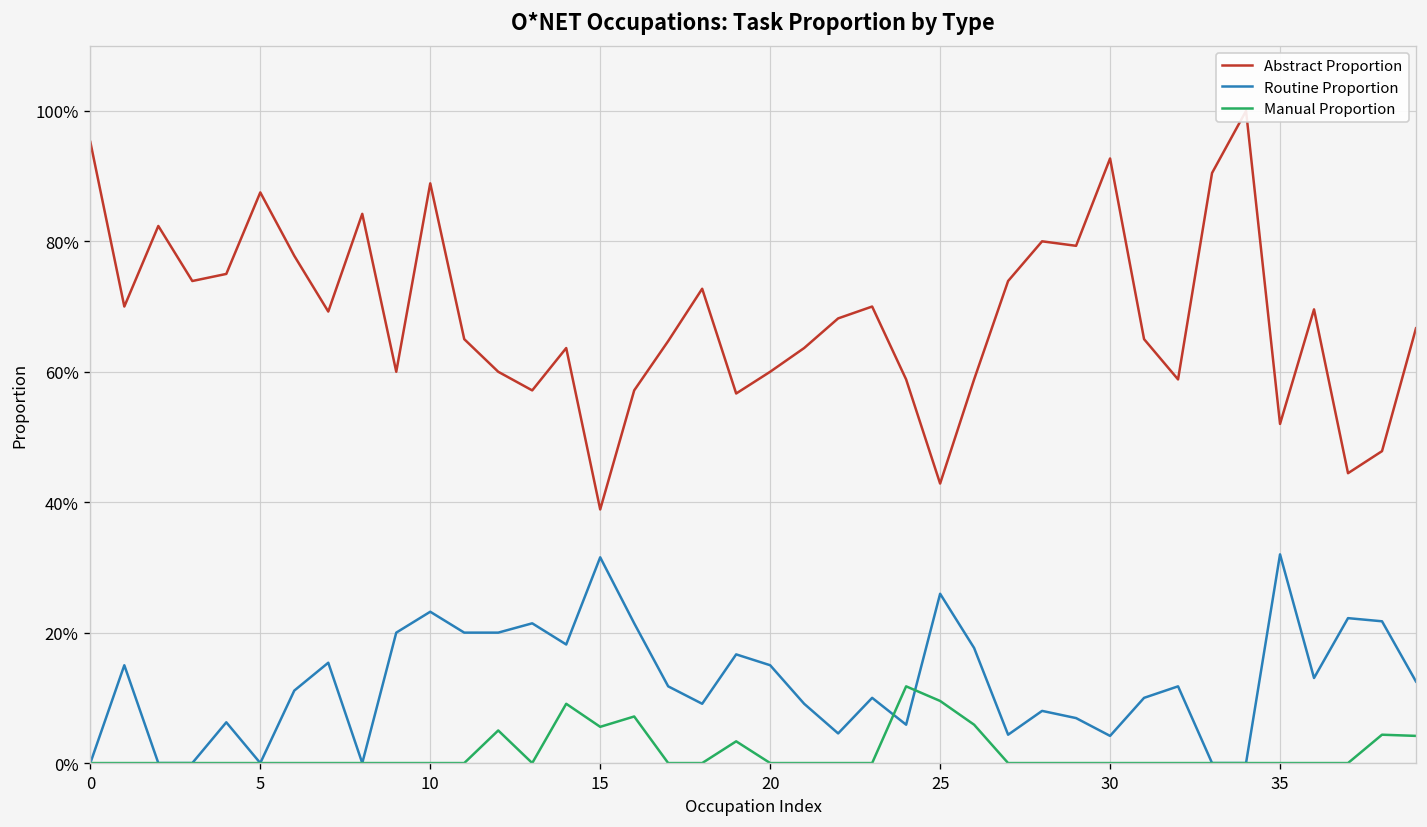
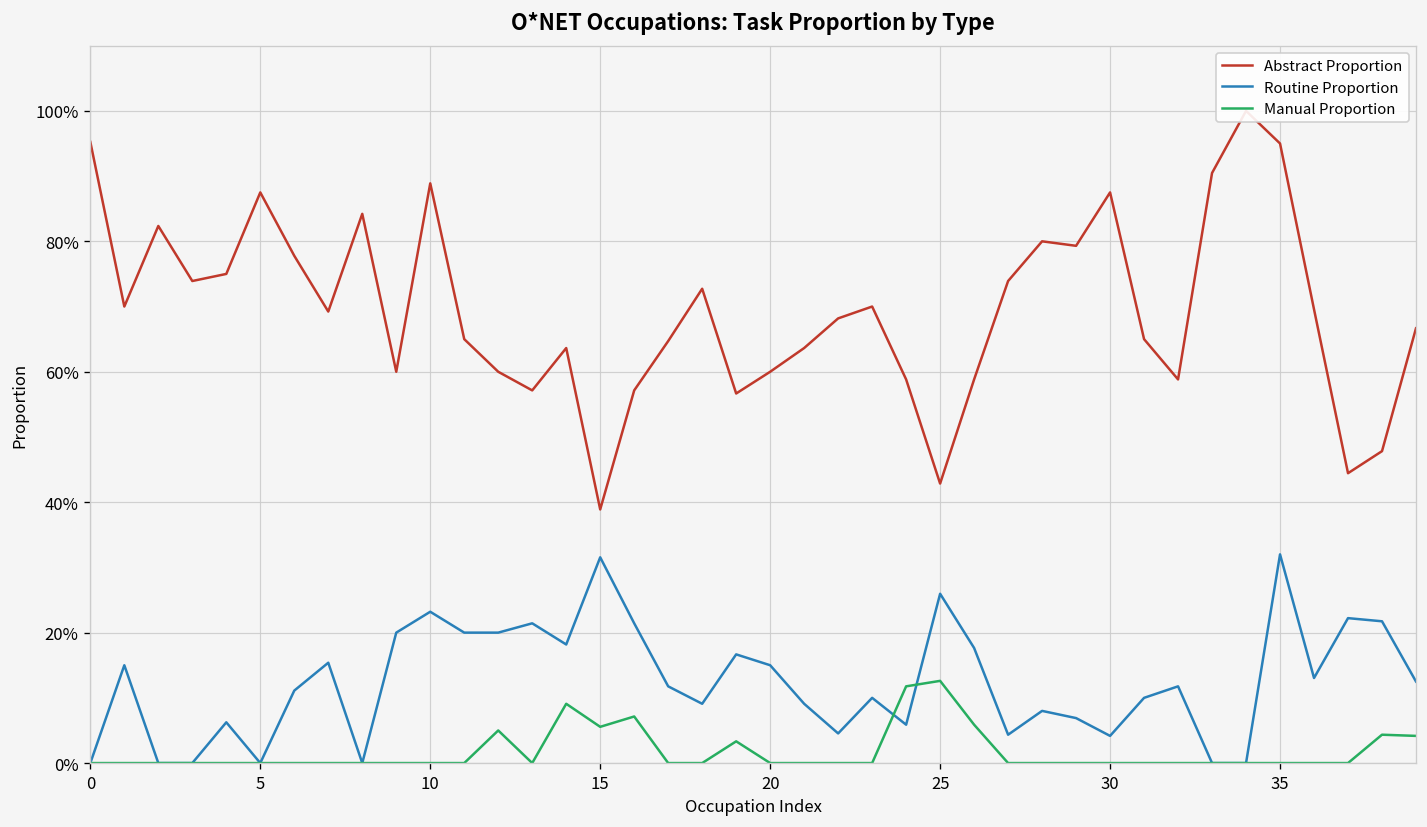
  {
    "Abstract Proportion": {
      "0": "95%",
      "5": "88%",
      "10": "89%",
      "15": "39%",
      "20": "60%",
      "25": "43%",
-     "30": "93%",
-     "35": "52%"
+     "30": "88%",
+     "35": "95%"
    },
    "Routine Proportion": {
      "10": "23%",
      "15": "32%",
      "20": "15%",
      "25": "26%",
      "30": "4%",
      "35": "32%"
    },
    "Manual Proportion": {
      "10": "0%",
      "15": "6%",
      "20": "0%",
-     "25": "10%",
+     "25": "13%",
      "30": "0%",
      "35": "0%"
    }
  }
